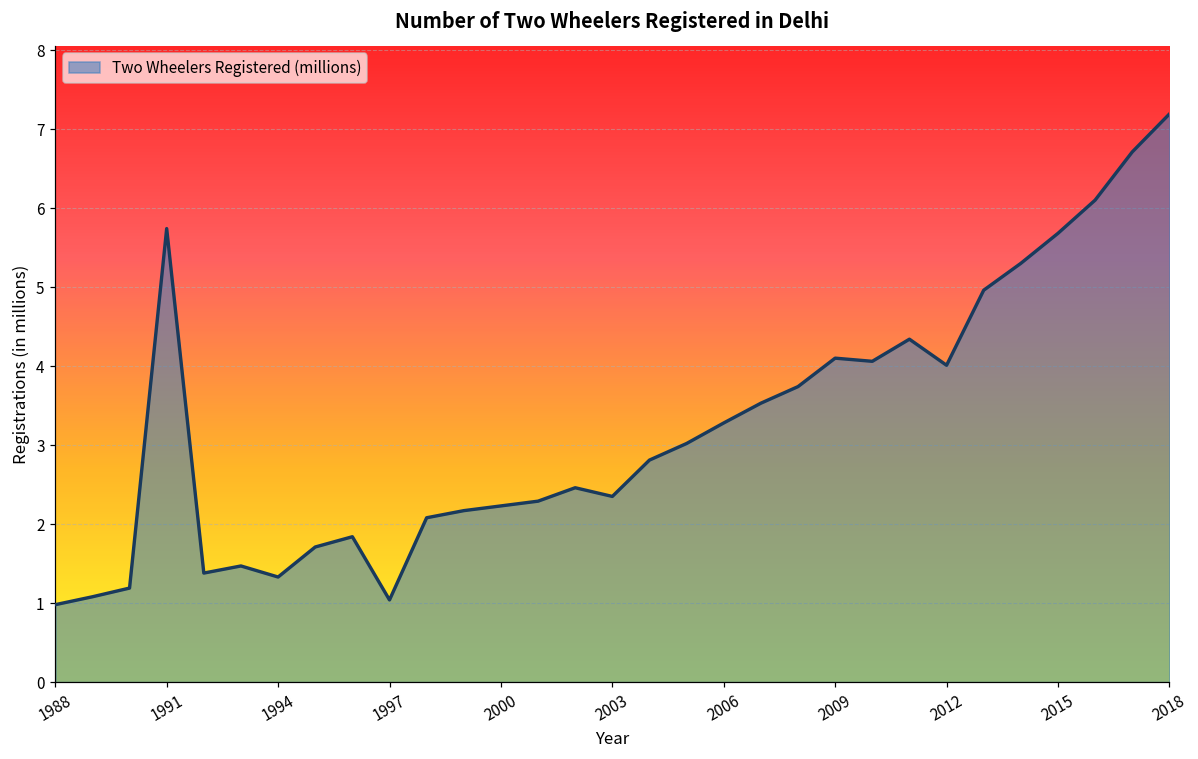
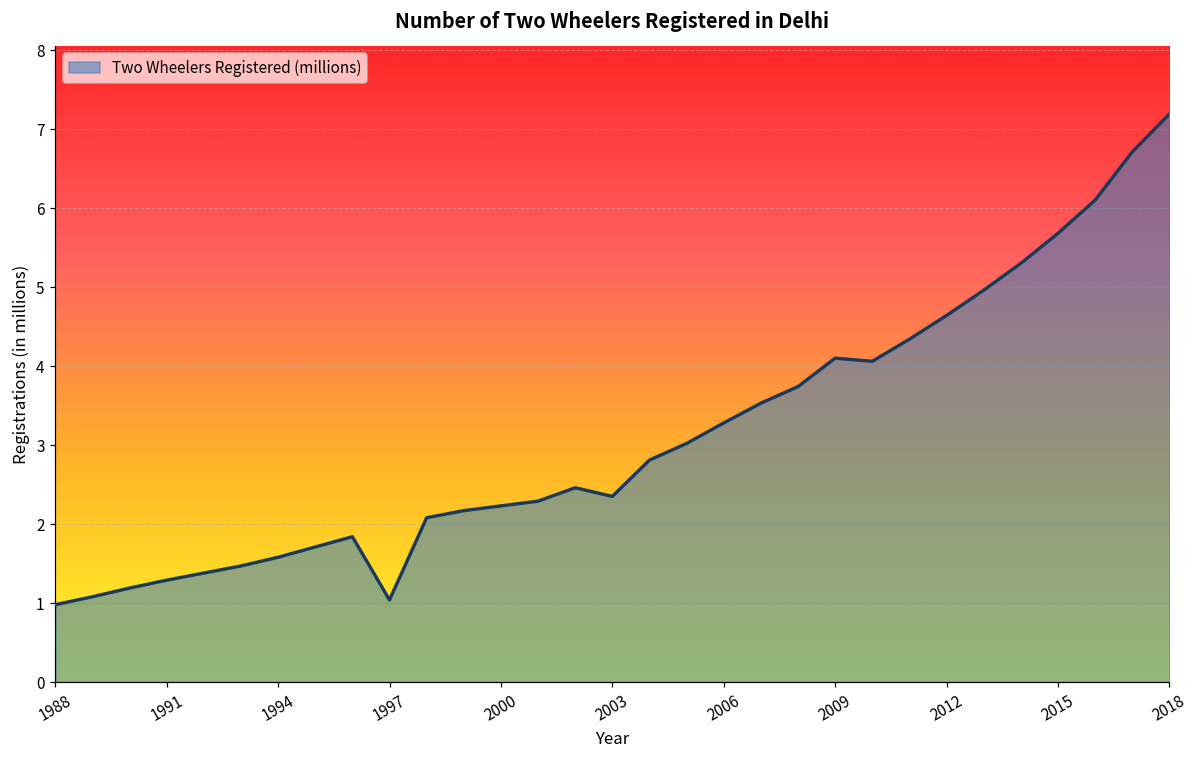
  {
    "1988": 1.0,
-   "1991": 5.7,
-   "1994": 1.3,
+   "1991": 1.3,
+   "1994": 1.6,
    "1997": 1.0,
    "2000": 2.2,
    "2003": 2.4,
    "2006": 3.3,
    "2009": 4.1,
-   "2012": 4.0,
+   "2012": 4.6,
    "2015": 5.7,
    "2018": 7.2
  }
